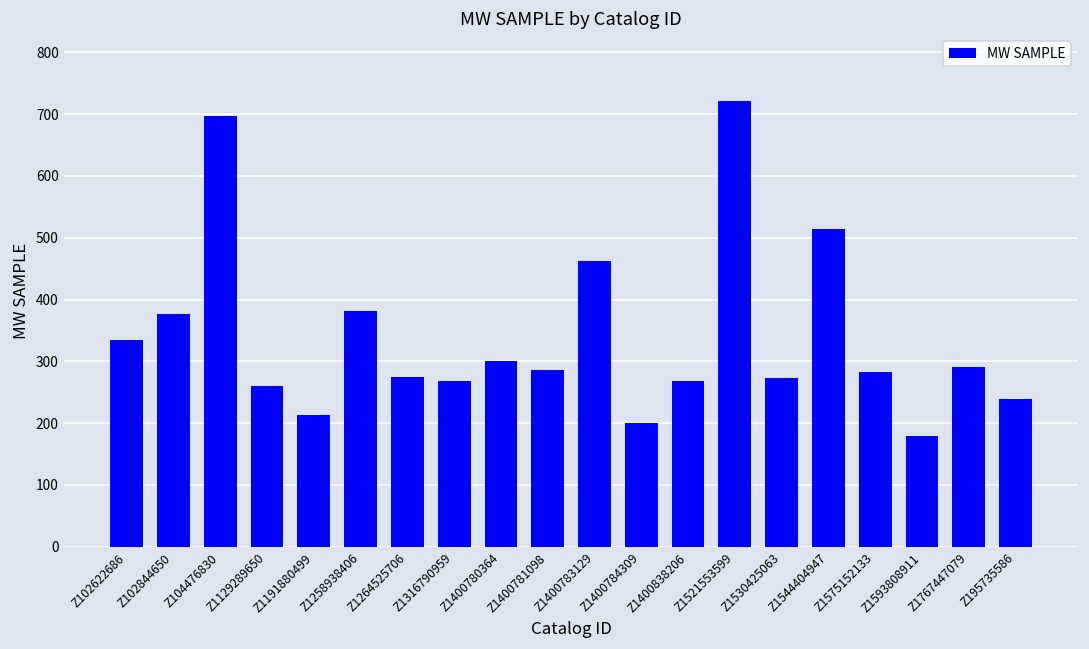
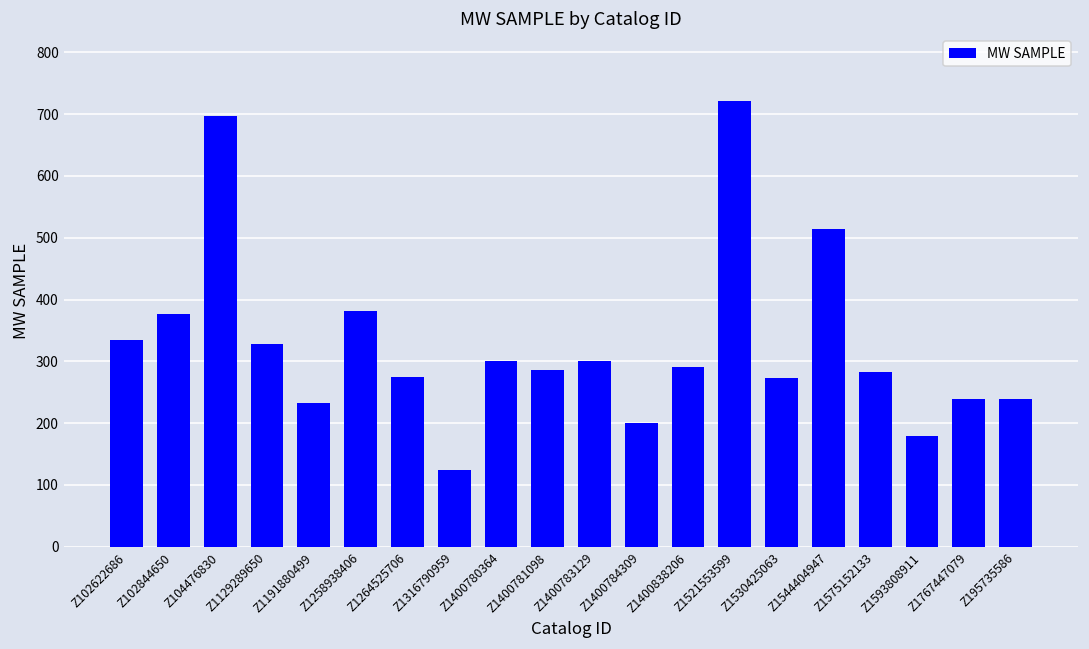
  {
    "Z102622686": 340,
    "Z102844650": 380,
    "Z104476830": 700,
-   "Z1129289650": 260,
-   "Z1191880499": 210,
+   "Z1129289650": 330,
+   "Z1191880499": 230,
    "Z1258938406": 380,
    "Z1264525706": 270,
-   "Z1316790959": 270,
+   "Z1316790959": 120,
    "Z1400780364": 300,
    "Z1400781098": 290,
-   "Z1400783129": 460,
+   "Z1400783129": 300,
    "Z1400784309": 200,
-   "Z1400838206": 270,
+   "Z1400838206": 290,
    "Z1521553599": 720,
    "Z1530425063": 270,
    "Z1544404947": 510,
    "Z1575152133": 280,
    "Z1593808911": 180,
-   "Z1767447079": 290,
+   "Z1767447079": 240,
    "Z195735586": 240
  }
